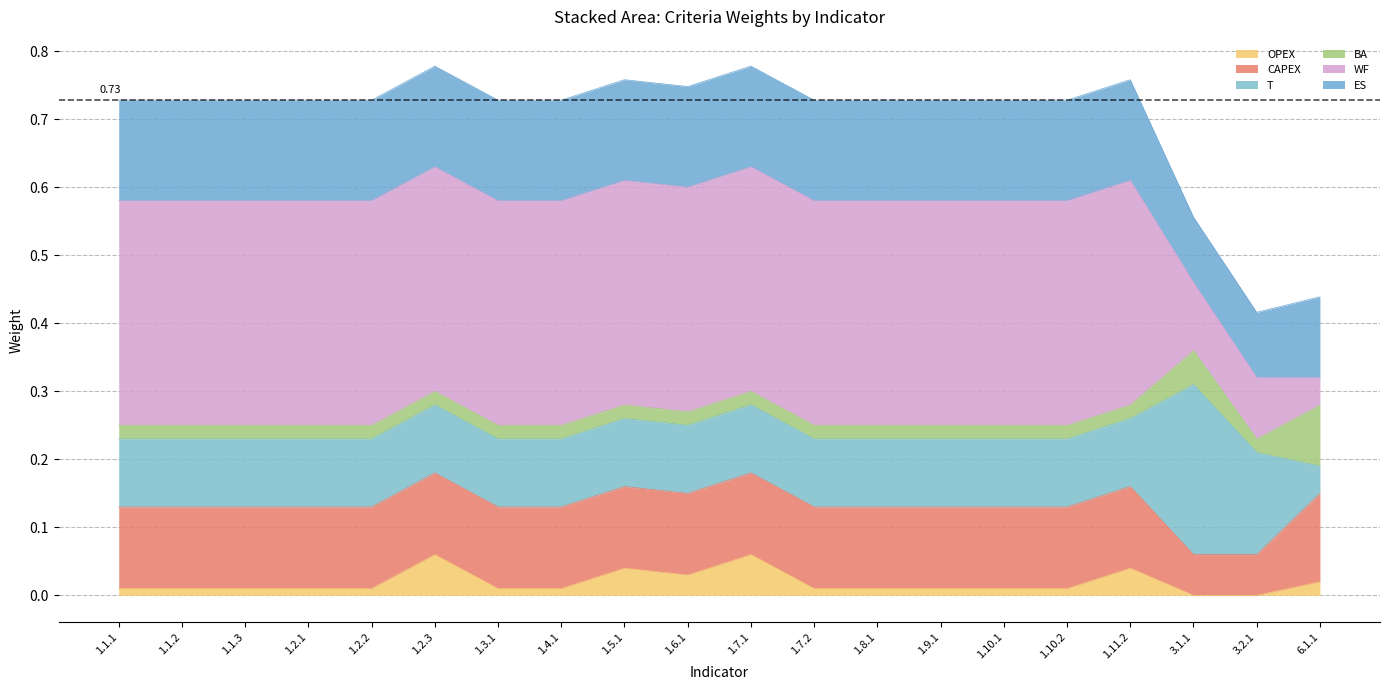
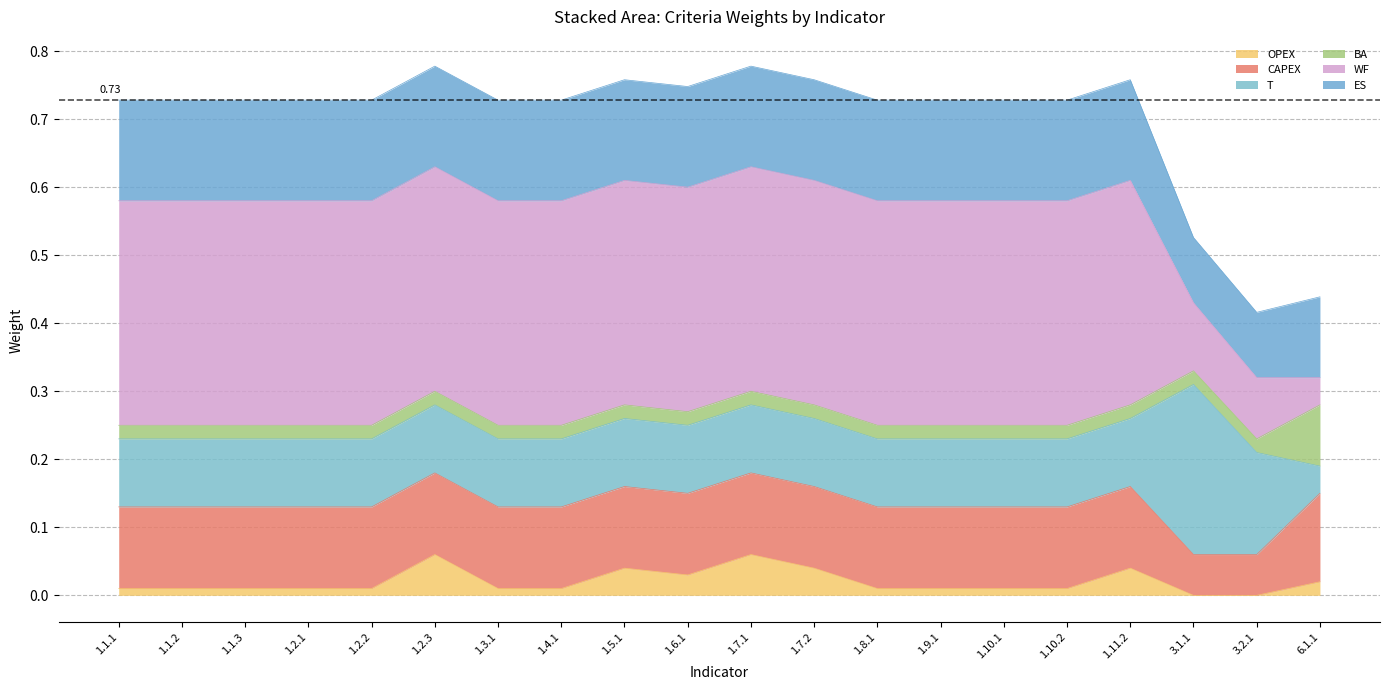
  {
    "OPEX": {
      "1.1.1": 0.01,
      "1.1.2": 0.01,
      "1.1.3": 0.01,
      "1.2.1": 0.01,
      "1.2.2": 0.01,
      "1.2.3": 0.06,
      "1.3.1": 0.01,
      "1.4.1": 0.01,
      "1.5.1": 0.04,
      "1.6.1": 0.03,
      "1.7.1": 0.06,
-     "1.7.2": 0.01,
+     "1.7.2": 0.04,
      "1.8.1": 0.01,
      "1.9.1": 0.01,
      "1.10.1": 0.01,
      "1.10.2": 0.01,
      "1.11.2": 0.04,
      "3.1.1": 0.00,
      "3.2.1": 0.00,
      "6.1.1": 0.02
    },
    "CAPEX": {
      "1.1.1": 0.12,
      "1.1.2": 0.12,
      "1.1.3": 0.12,
      "1.2.1": 0.12,
      "1.2.2": 0.12,
      "1.2.3": 0.12,
      "1.3.1": 0.12,
      "1.4.1": 0.12,
      "1.5.1": 0.12,
      "1.6.1": 0.12,
      "1.7.1": 0.12,
      "1.7.2": 0.12,
      "1.8.1": 0.12,
      "1.9.1": 0.12,
      "1.10.1": 0.12,
      "1.10.2": 0.12,
      "1.11.2": 0.12,
      "3.1.1": 0.06,
      "3.2.1": 0.06,
      "6.1.1": 0.13
    },
    "BA": {
      "1.1.1": 0.02,
      "1.1.2": 0.02,
      "1.1.3": 0.02,
      "1.2.1": 0.02,
      "1.2.2": 0.02,
      "1.2.3": 0.02,
      "1.3.1": 0.02,
      "1.4.1": 0.02,
      "1.5.1": 0.02,
      "1.6.1": 0.02,
      "1.7.1": 0.02,
      "1.7.2": 0.02,
      "1.8.1": 0.02,
      "1.9.1": 0.02,
      "1.10.1": 0.02,
      "1.10.2": 0.02,
      "1.11.2": 0.02,
-     "3.1.1": 0.05,
+     "3.1.1": 0.02,
      "3.2.1": 0.02,
      "6.1.1": 0.09
    },
    "WF": {
      "1.1.1": 0.33,
      "1.1.2": 0.33,
      "1.1.3": 0.33,
      "1.2.1": 0.33,
      "1.2.2": 0.33,
      "1.2.3": 0.33,
      "1.3.1": 0.33,
      "1.4.1": 0.33,
      "1.5.1": 0.33,
      "1.6.1": 0.33,
      "1.7.1": 0.33,
      "1.7.2": 0.33,
      "1.8.1": 0.33,
      "1.9.1": 0.33,
      "1.10.1": 0.33,
      "1.10.2": 0.33,
      "1.11.2": 0.33,
      "3.1.1": 0.10,
      "3.2.1": 0.09,
      "6.1.1": 0.04
    }
  }
